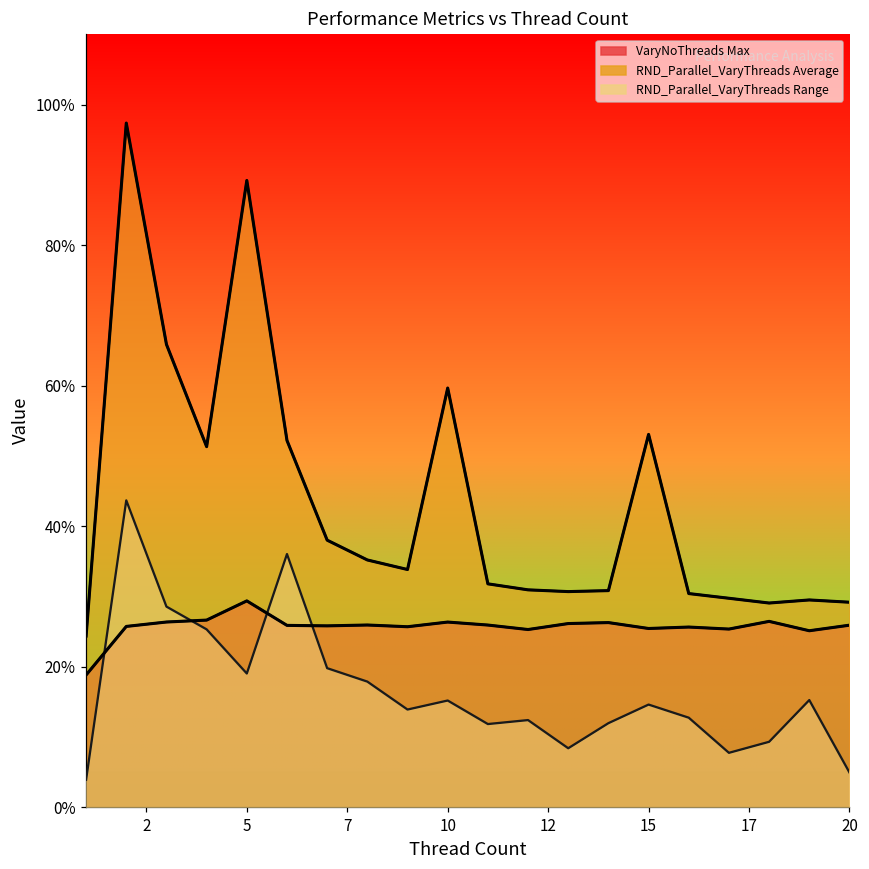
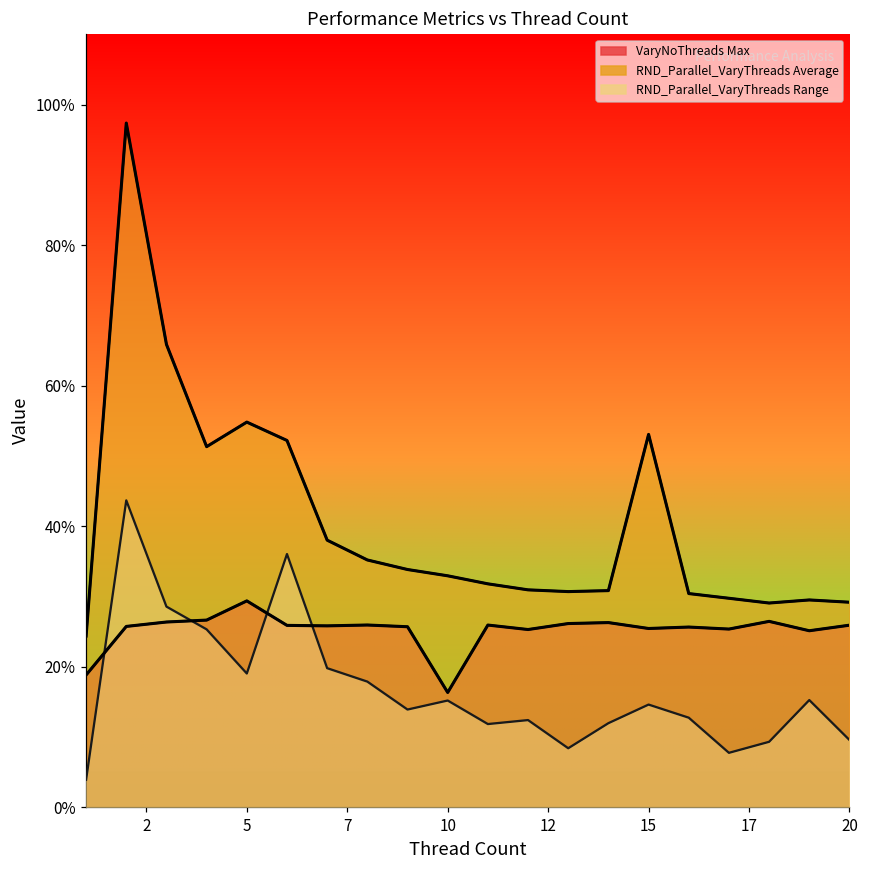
  {
    "VaryNoThreads Max": {
      "5": "29%",
-     "10": "26%",
+     "10": "16%",
      "15": "25%",
      "20": "26%"
    },
    "RND_Parallel_VaryThreads Average": {
-     "5": "89%",
-     "10": "60%",
+     "5": "55%",
+     "10": "33%",
      "15": "53%",
      "20": "29%"
    },
    "RND_Parallel_VaryThreads Range": {
      "5": "19%",
      "10": "15%",
      "15": "15%",
-     "20": "5%"
+     "20": "10%"
    }
  }
